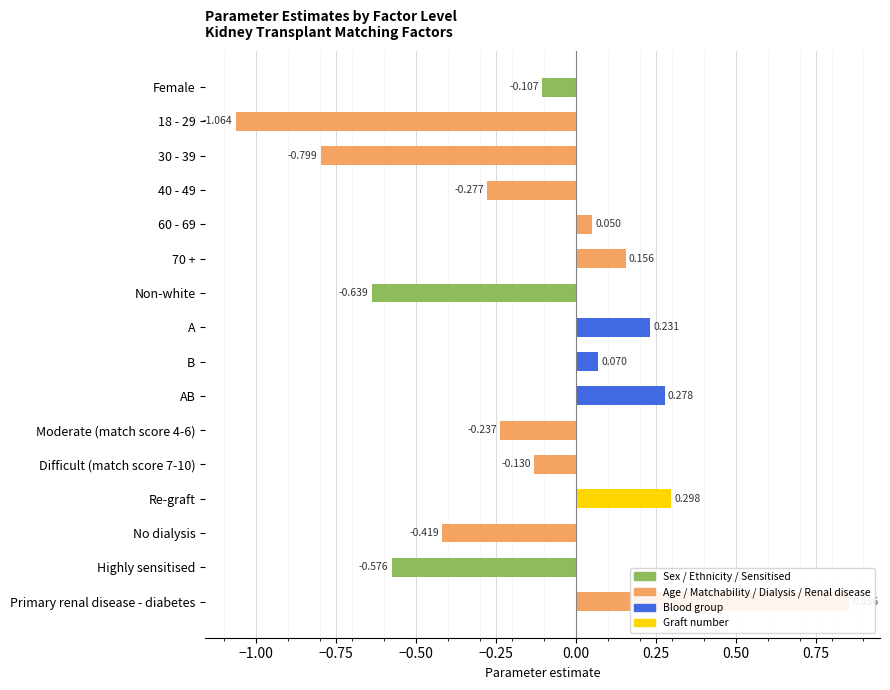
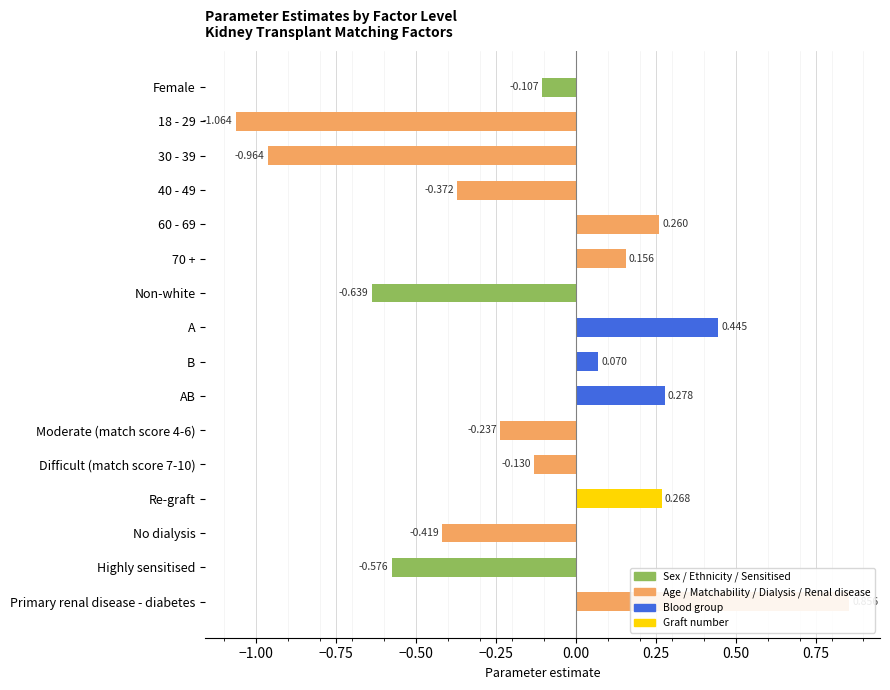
  {
    "Female": -0.107,
    "18 - 29": -1.064,
-   "30 - 39": -0.799,
-   "40 - 49": -0.277,
-   "60 - 69": 0.050,
+   "30 - 39": -0.964,
+   "40 - 49": -0.372,
+   "60 - 69": 0.260,
    "70 +": 0.156,
    "Non-white": -0.639,
-   "A": 0.231,
+   "A": 0.445,
    "B": 0.070,
    "AB": 0.278,
    "Moderate (match score 4-6)": -0.237,
    "Difficult (match score 7-10)": -0.130,
-   "Re-graft": 0.298,
+   "Re-graft": 0.268,
    "No dialysis": -0.419,
    "Highly sensitised": -0.576
  }
